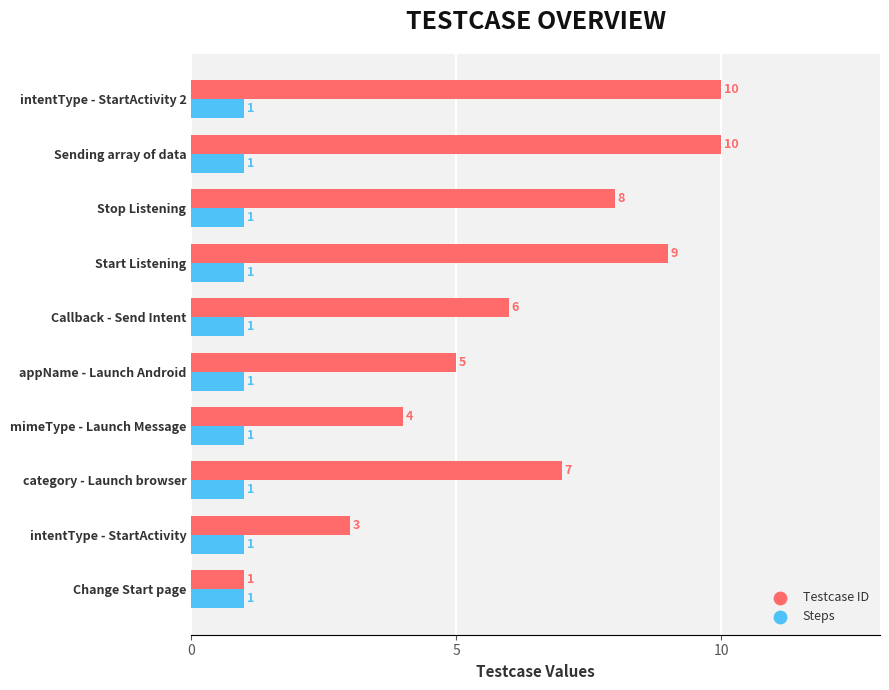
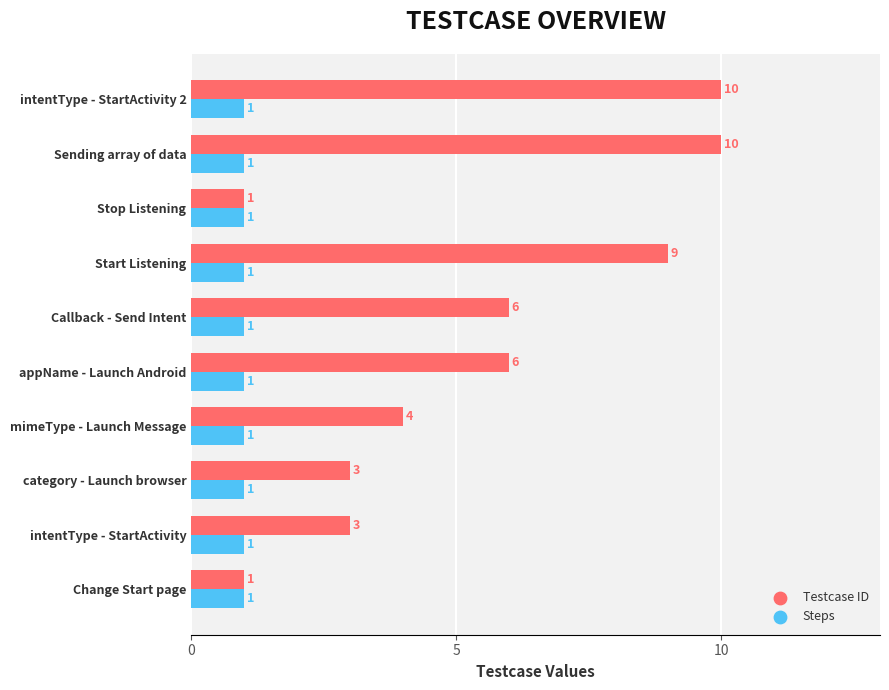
  {
    "Testcase ID": {
      "intentType - StartActivity 2": 10,
      "Sending array of data": 10,
-     "Stop Listening": 8,
+     "Stop Listening": 1,
      "Start Listening": 9,
      "Callback - Send Intent": 6,
-     "appName - Launch Android": 5,
+     "appName - Launch Android": 6,
      "mimeType - Launch Message": 4,
-     "category - Launch browser": 7,
+     "category - Launch browser": 3,
      "intentType - StartActivity": 3,
      "Change Start page": 1
    },
    "Steps": {
      "intentType - StartActivity 2": 1,
      "Sending array of data": 1,
      "Stop Listening": 1,
      "Start Listening": 1,
      "Callback - Send Intent": 1,
      "appName - Launch Android": 1,
      "mimeType - Launch Message": 1,
      "category - Launch browser": 1,
      "intentType - StartActivity": 1,
      "Change Start page": 1
    }
  }
